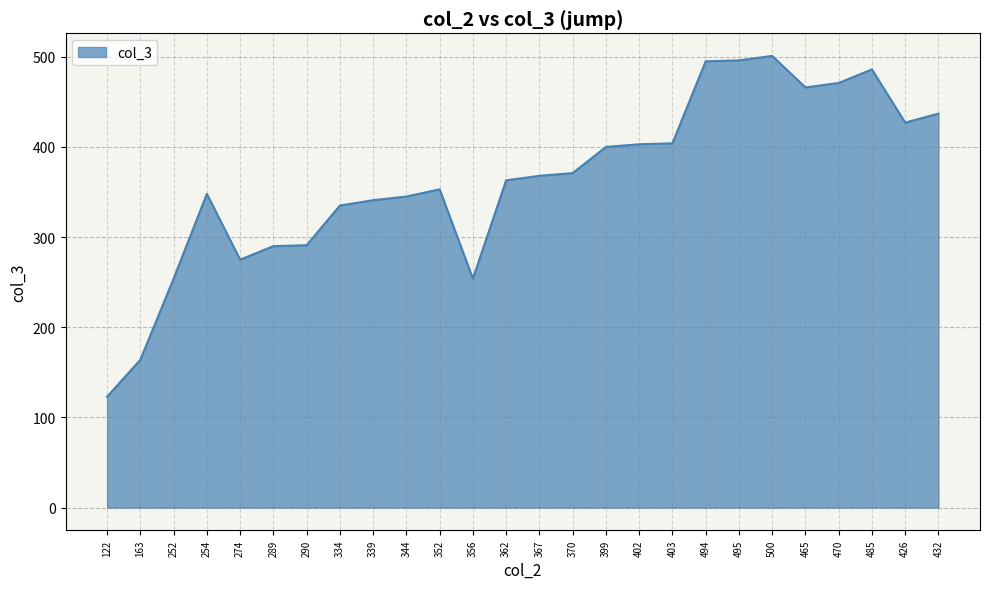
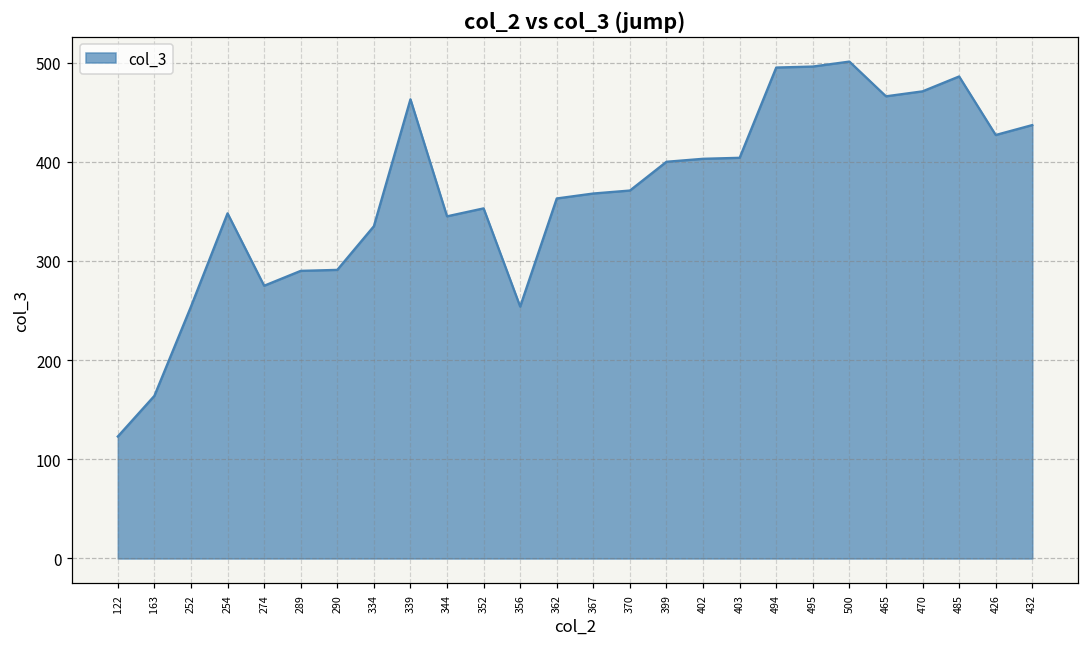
  {
    "122": 120,
    "163": 160,
    "252": 250,
    "254": 350,
    "274": 280,
    "289": 290,
    "290": 290,
    "334": 340,
-   "339": 340,
+   "339": 460,
    "344": 350,
    "352": 350,
    "356": 250,
    "362": 360,
    "367": 370,
    "370": 370,
    "399": 400,
    "402": 400,
    "403": 400,
    "494": 500,
    "495": 500,
    "500": 500,
    "465": 470,
    "470": 470,
    "485": 490,
    "426": 430,
    "432": 440
  }
